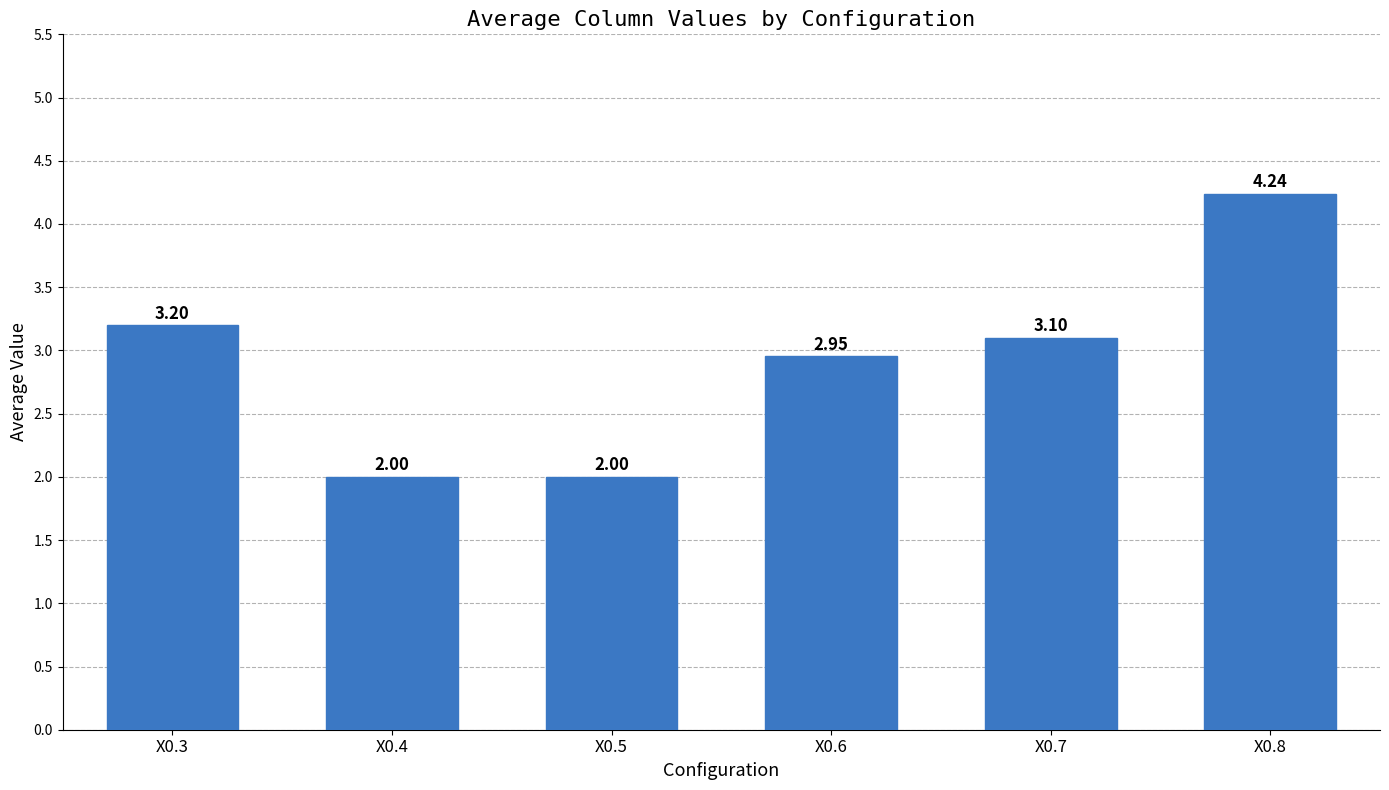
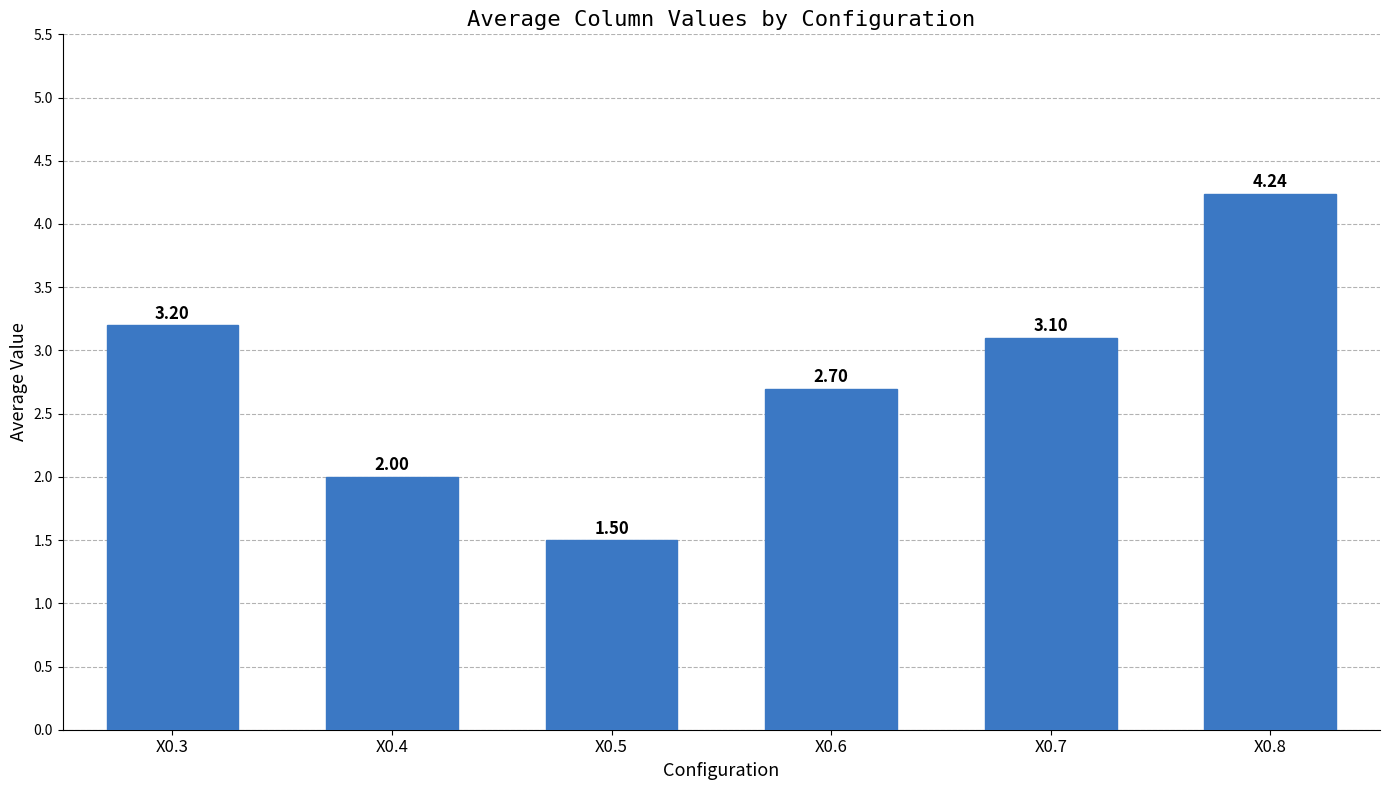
  {
    "X0.3": 3.20,
    "X0.4": 2.00,
-   "X0.5": 2.00,
-   "X0.6": 2.95,
+   "X0.5": 1.50,
+   "X0.6": 2.70,
    "X0.7": 3.10,
    "X0.8": 4.24
  }
